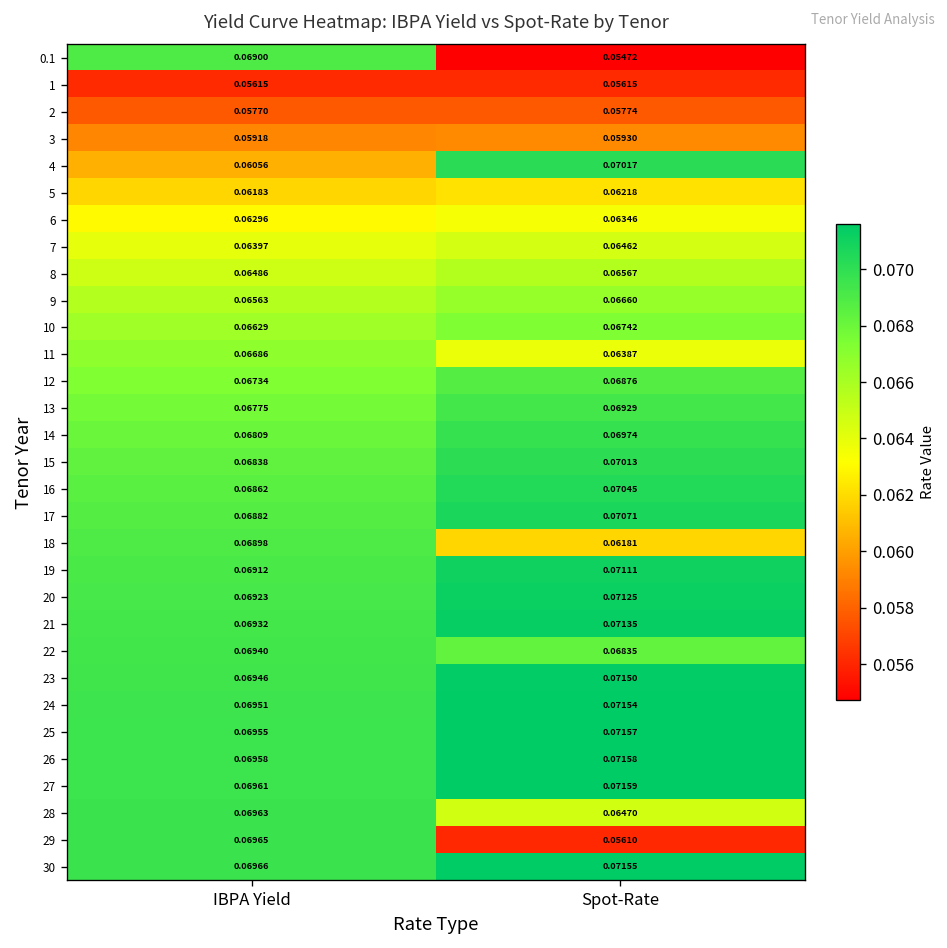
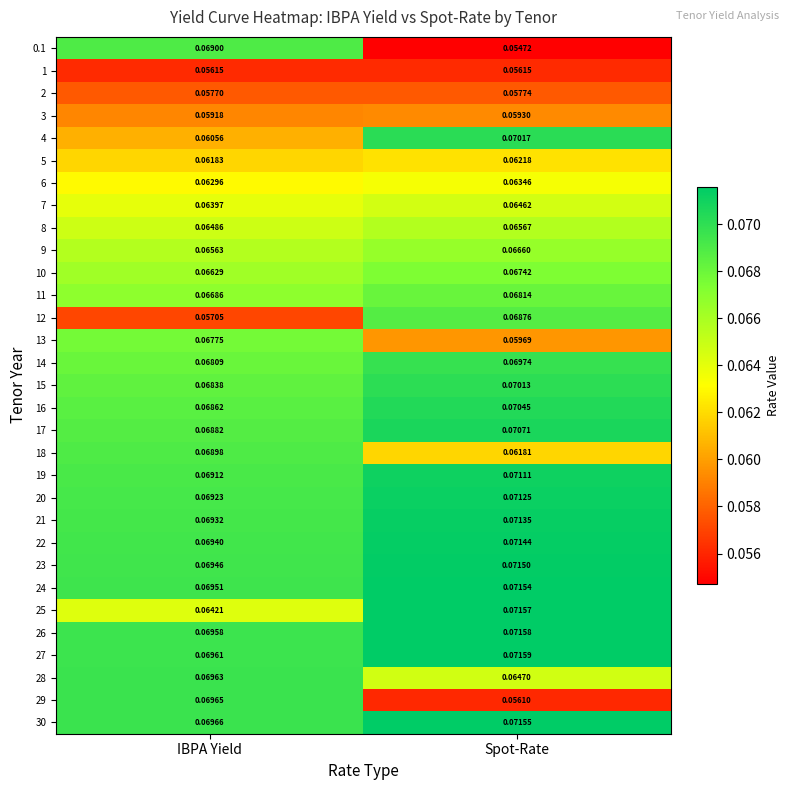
  {
    "0.1": {
      "IBPA Yield": 0.06900,
      "Spot-Rate": 0.05472
    },
    "1": {
      "IBPA Yield": 0.05615,
      "Spot-Rate": 0.05615
    },
    "2": {
      "IBPA Yield": 0.05770,
      "Spot-Rate": 0.05774
    },
    "3": {
      "IBPA Yield": 0.05918,
      "Spot-Rate": 0.05930
    },
    "4": {
      "IBPA Yield": 0.06056,
      "Spot-Rate": 0.07017
    },
    "5": {
      "IBPA Yield": 0.06183,
      "Spot-Rate": 0.06218
    },
    "6": {
      "IBPA Yield": 0.06296,
      "Spot-Rate": 0.06346
    },
    "7": {
      "IBPA Yield": 0.06397,
      "Spot-Rate": 0.06462
    },
    "8": {
      "IBPA Yield": 0.06486,
      "Spot-Rate": 0.06567
    },
    "9": {
      "IBPA Yield": 0.06563,
      "Spot-Rate": 0.06660
    },
    "10": {
      "IBPA Yield": 0.06629,
      "Spot-Rate": 0.06742
    },
    "11": {
      "IBPA Yield": 0.06686,
-     "Spot-Rate": 0.06387
+     "Spot-Rate": 0.06814
    },
    "12": {
-     "IBPA Yield": 0.06734,
+     "IBPA Yield": 0.05705,
      "Spot-Rate": 0.06876
    },
    "13": {
      "IBPA Yield": 0.06775,
-     "Spot-Rate": 0.06929
+     "Spot-Rate": 0.05969
    },
    "14": {
      "IBPA Yield": 0.06809,
      "Spot-Rate": 0.06974
    },
    "15": {
      "IBPA Yield": 0.06838,
      "Spot-Rate": 0.07013
    },
    "16": {
      "IBPA Yield": 0.06862,
      "Spot-Rate": 0.07045
    },
    "17": {
      "IBPA Yield": 0.06882,
      "Spot-Rate": 0.07071
    },
    "18": {
      "IBPA Yield": 0.06898,
      "Spot-Rate": 0.06181
    },
    "19": {
      "IBPA Yield": 0.06912,
      "Spot-Rate": 0.07111
    },
    "20": {
      "IBPA Yield": 0.06923,
      "Spot-Rate": 0.07125
    },
    "21": {
      "IBPA Yield": 0.06932,
      "Spot-Rate": 0.07135
    },
    "22": {
      "IBPA Yield": 0.06940,
-     "Spot-Rate": 0.06835
+     "Spot-Rate": 0.07144
    },
    "23": {
      "IBPA Yield": 0.06946,
      "Spot-Rate": 0.07150
    },
    "24": {
      "IBPA Yield": 0.06951,
      "Spot-Rate": 0.07154
    },
    "25": {
-     "IBPA Yield": 0.06955,
+     "IBPA Yield": 0.06421,
      "Spot-Rate": 0.07157
    },
    "26": {
      "IBPA Yield": 0.06958,
      "Spot-Rate": 0.07158
    },
    "27": {
      "IBPA Yield": 0.06961,
      "Spot-Rate": 0.07159
    },
    "28": {
      "IBPA Yield": 0.06963,
      "Spot-Rate": 0.06470
    },
    "29": {
      "IBPA Yield": 0.06965,
      "Spot-Rate": 0.05610
    },
    "30": {
      "IBPA Yield": 0.06966,
      "Spot-Rate": 0.07155
    }
  }
